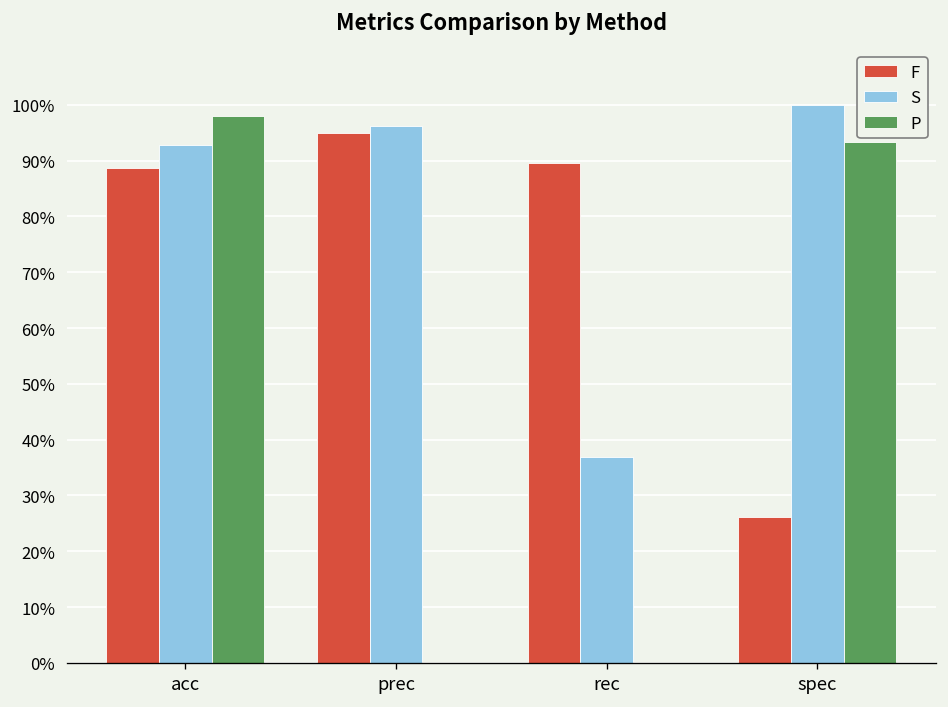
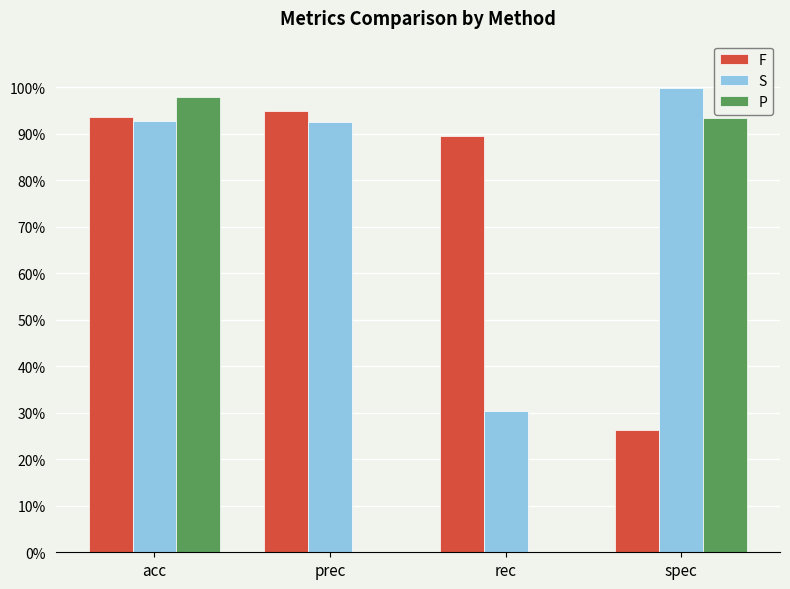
  {
    "F": {
-     "acc": "89%",
+     "acc": "94%",
      "prec": "95%",
      "rec": "90%",
      "spec": "26%"
    },
    "S": {
      "acc": "93%",
-     "prec": "96%",
-     "rec": "37%",
+     "prec": "93%",
+     "rec": "30%",
      "spec": "100%"
    },
    "P": {
      "acc": "98%",
      "prec": "0%",
      "rec": "0%",
      "spec": "93%"
    }
  }
